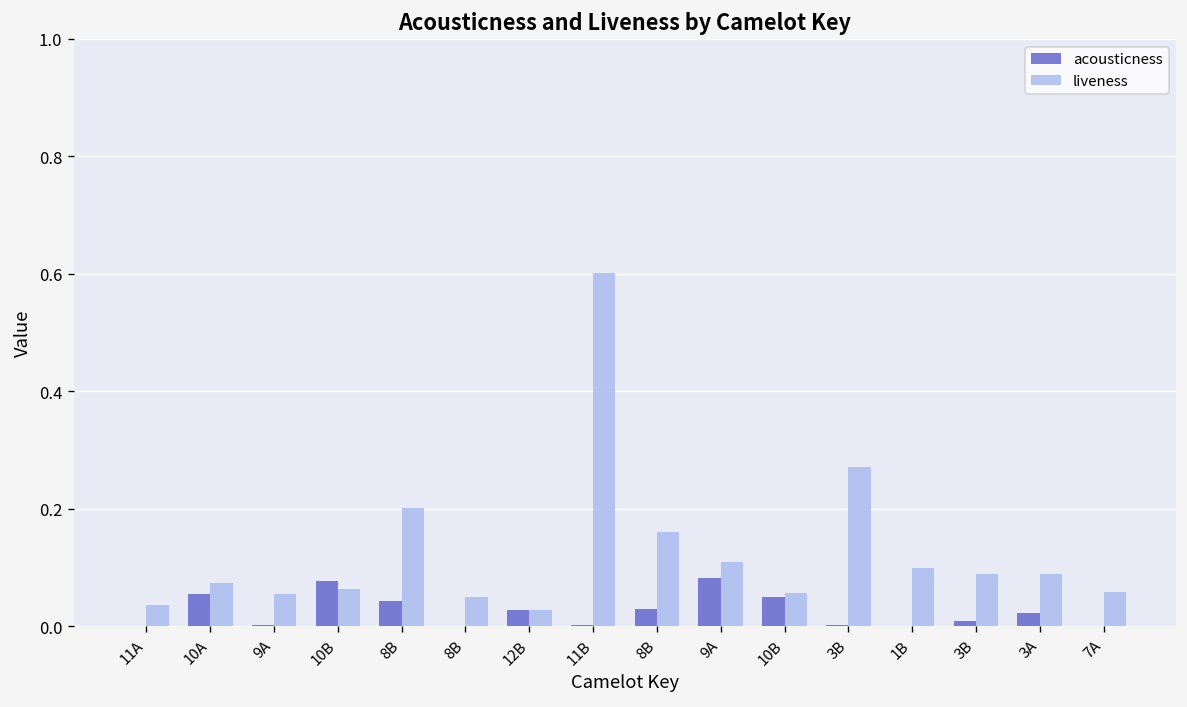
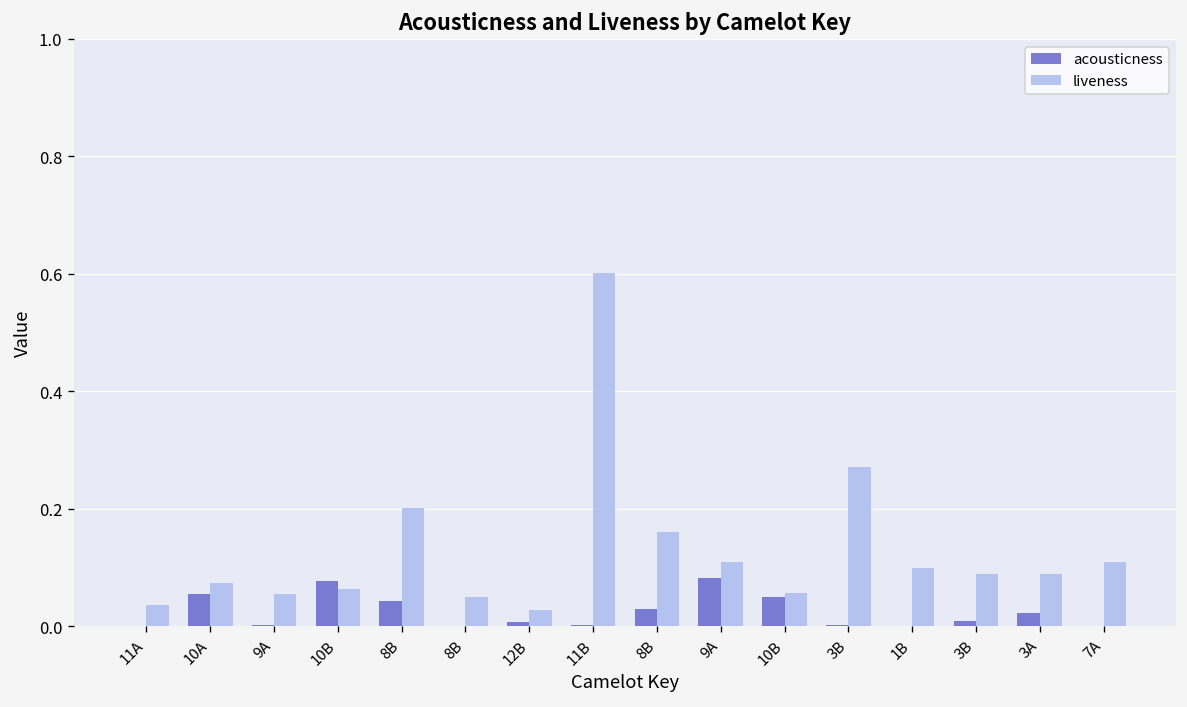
  {
    "acousticness": {
      "10A": 0.05,
-     "12B": 0.03,
+     "12B": 0.01,
      "3A": 0.02
    },
    "liveness": {
      "11A": 0.04,
      "10A": 0.07,
      "12B": 0.03,
      "11B": 0.60,
      "1B": 0.10,
      "3A": 0.09,
-     "7A": 0.06
+     "7A": 0.11
    }
  }
